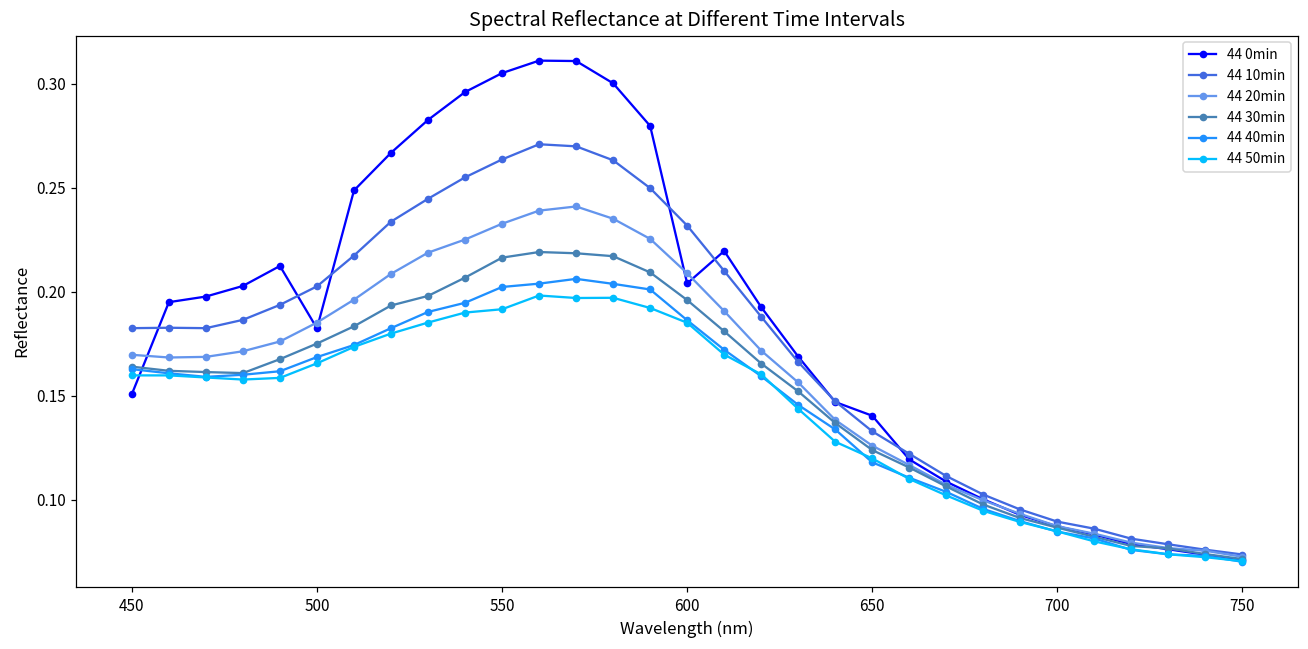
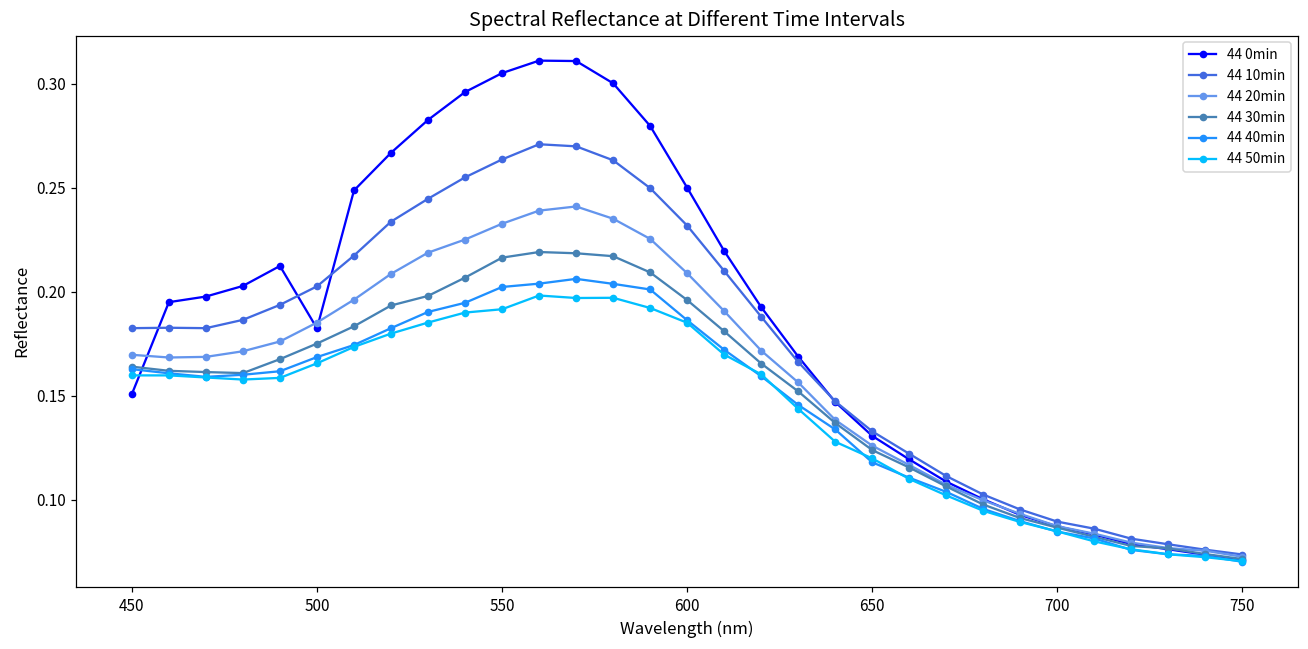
  {
    "44 0min": {
      "450": 0.151,
      "500": 0.182,
      "550": 0.305,
-     "600": 0.204,
-     "650": 0.140
+     "600": 0.250,
+     "650": 0.131
    }
  }
